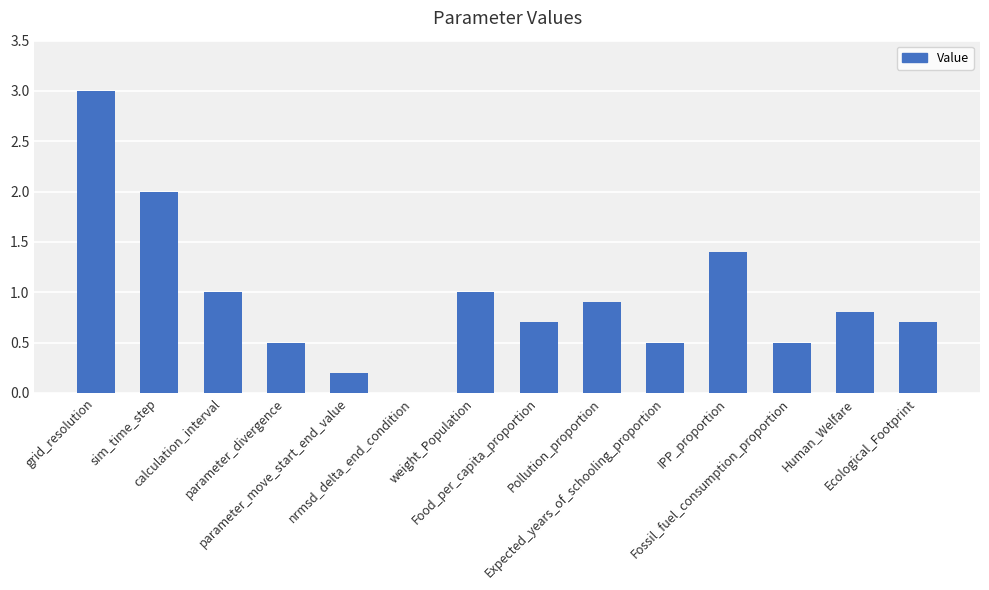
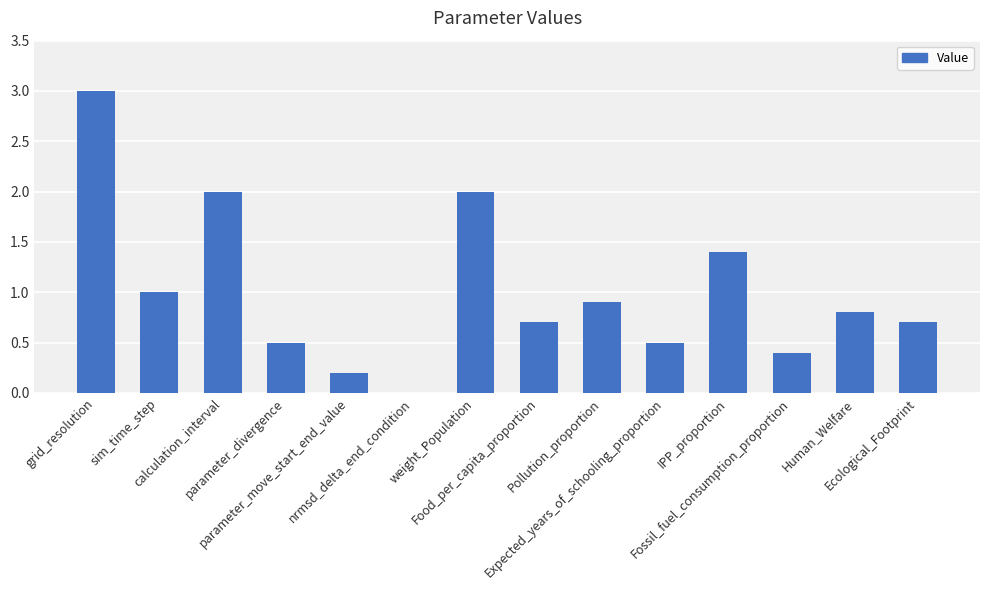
  {
    "grid_resolution": 3.0,
-   "sim_time_step": 2,
-   "calculation_interval": 1,
+   "sim_time_step": 1,
+   "calculation_interval": 2,
    "parameter_divergence": 0.5,
    "parameter_move_start_end_value": 0.2,
-   "weight_Population": 1,
+   "weight_Population": 2,
    "Food_per_capita_proportion": 0.7,
    "Pollution_proportion": 0.9,
    "Expected_years_of_schooling_proportion": 0.5,
    "IPP_proportion": 1.4,
-   "Fossil_fuel_consumption_proportion": 0.5,
+   "Fossil_fuel_consumption_proportion": 0.4,
    "Human_Welfare": 0.8,
    "Ecological_Footprint": 0.7
  }
